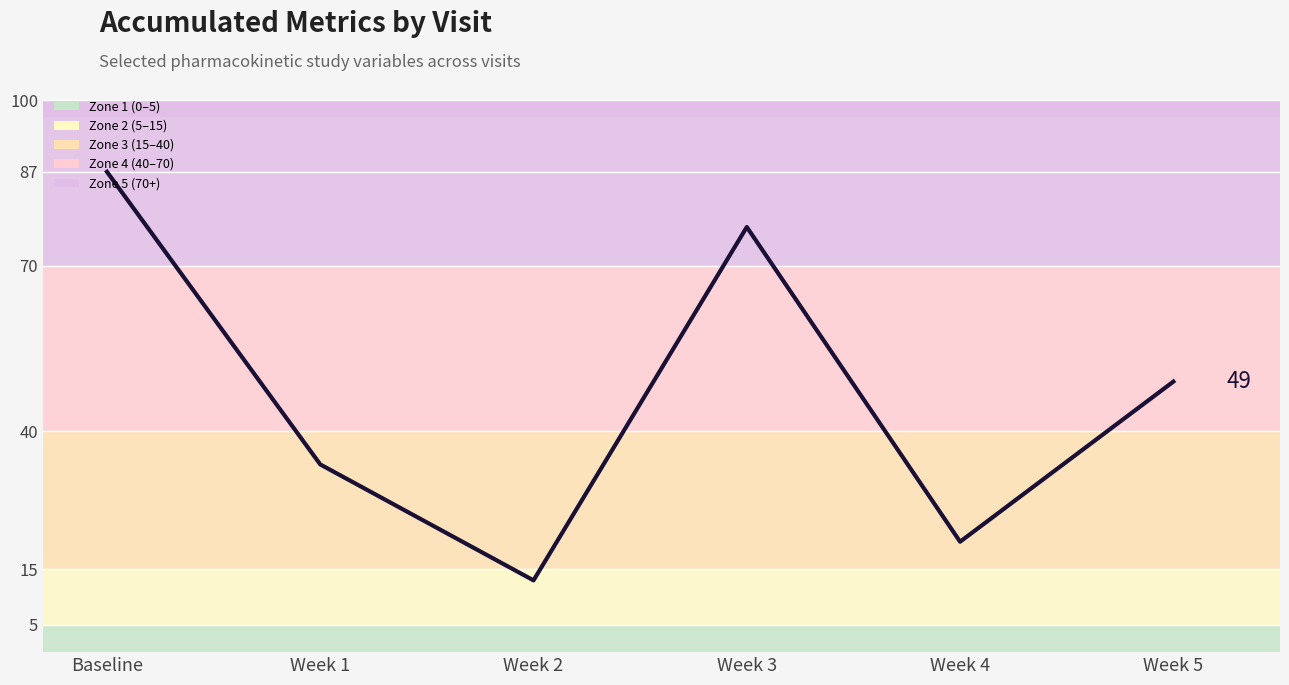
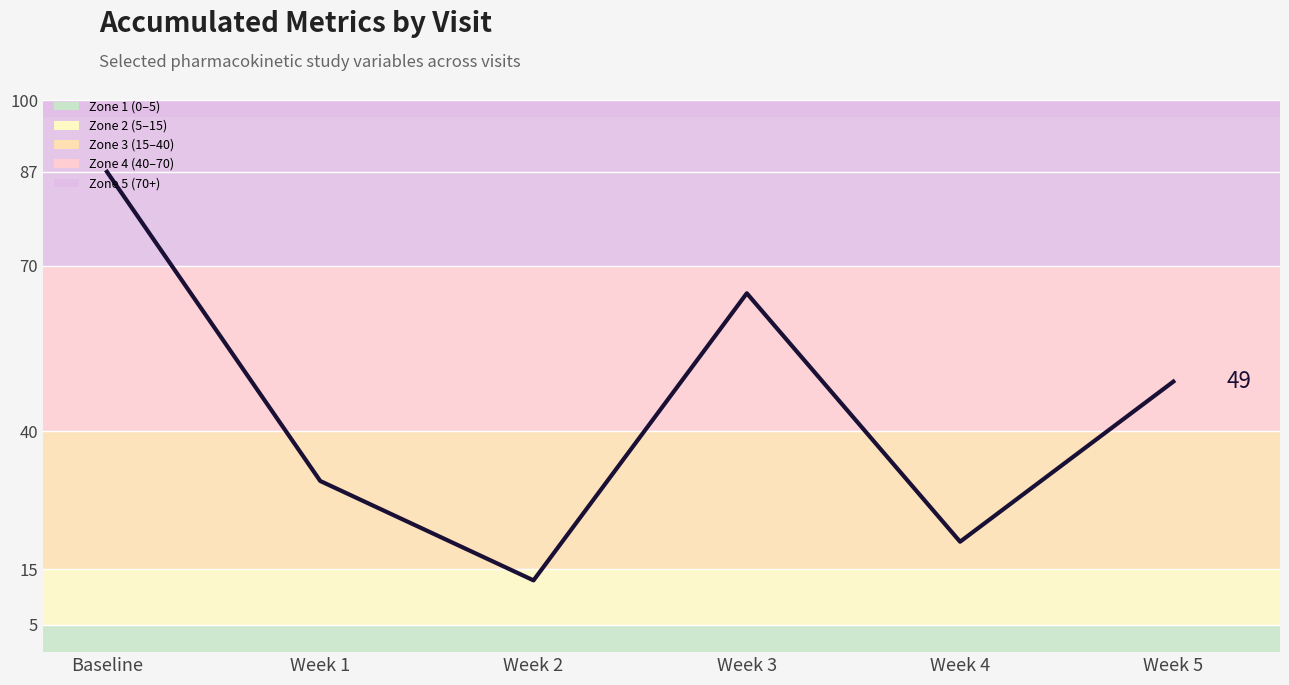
  {
    "Baseline": 87,
-   "Week 1": 34,
+   "Week 1": 31,
    "Week 2": 13,
-   "Week 3": 77,
+   "Week 3": 65,
    "Week 4": 20,
    "Week 5": 49
  }
